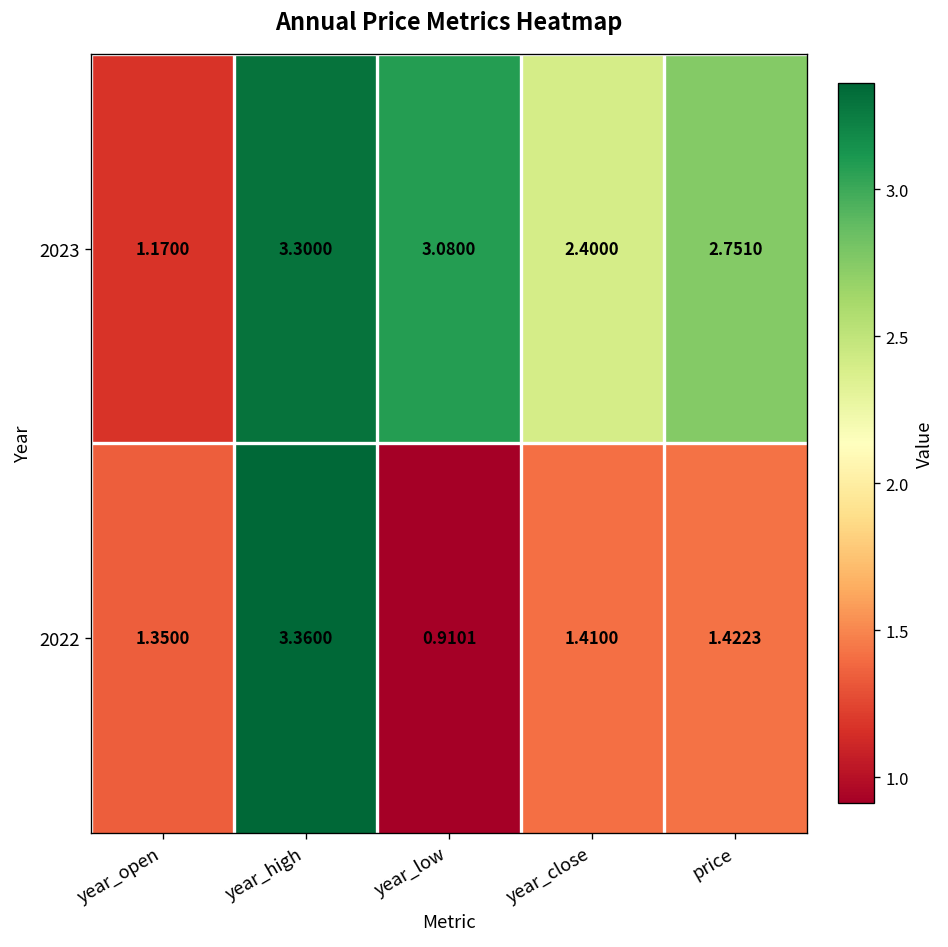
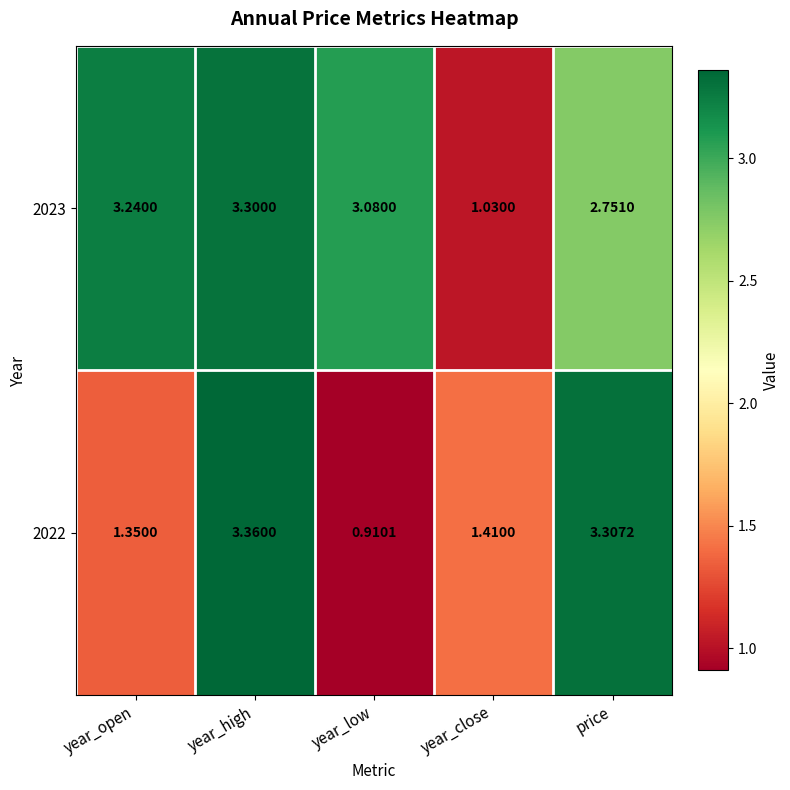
  {
    "2023": {
-     "year_open": 1.1700,
+     "year_open": 3.2400,
      "year_high": 3.3000,
      "year_low": 3.0800,
-     "year_close": 2.4000,
+     "year_close": 1.0300,
      "price": 2.7510
    },
    "2022": {
      "year_open": 1.3500,
      "year_high": 3.3600,
      "year_low": 0.9101,
      "year_close": 1.4100,
-     "price": 1.4223
+     "price": 3.3072
    }
  }
